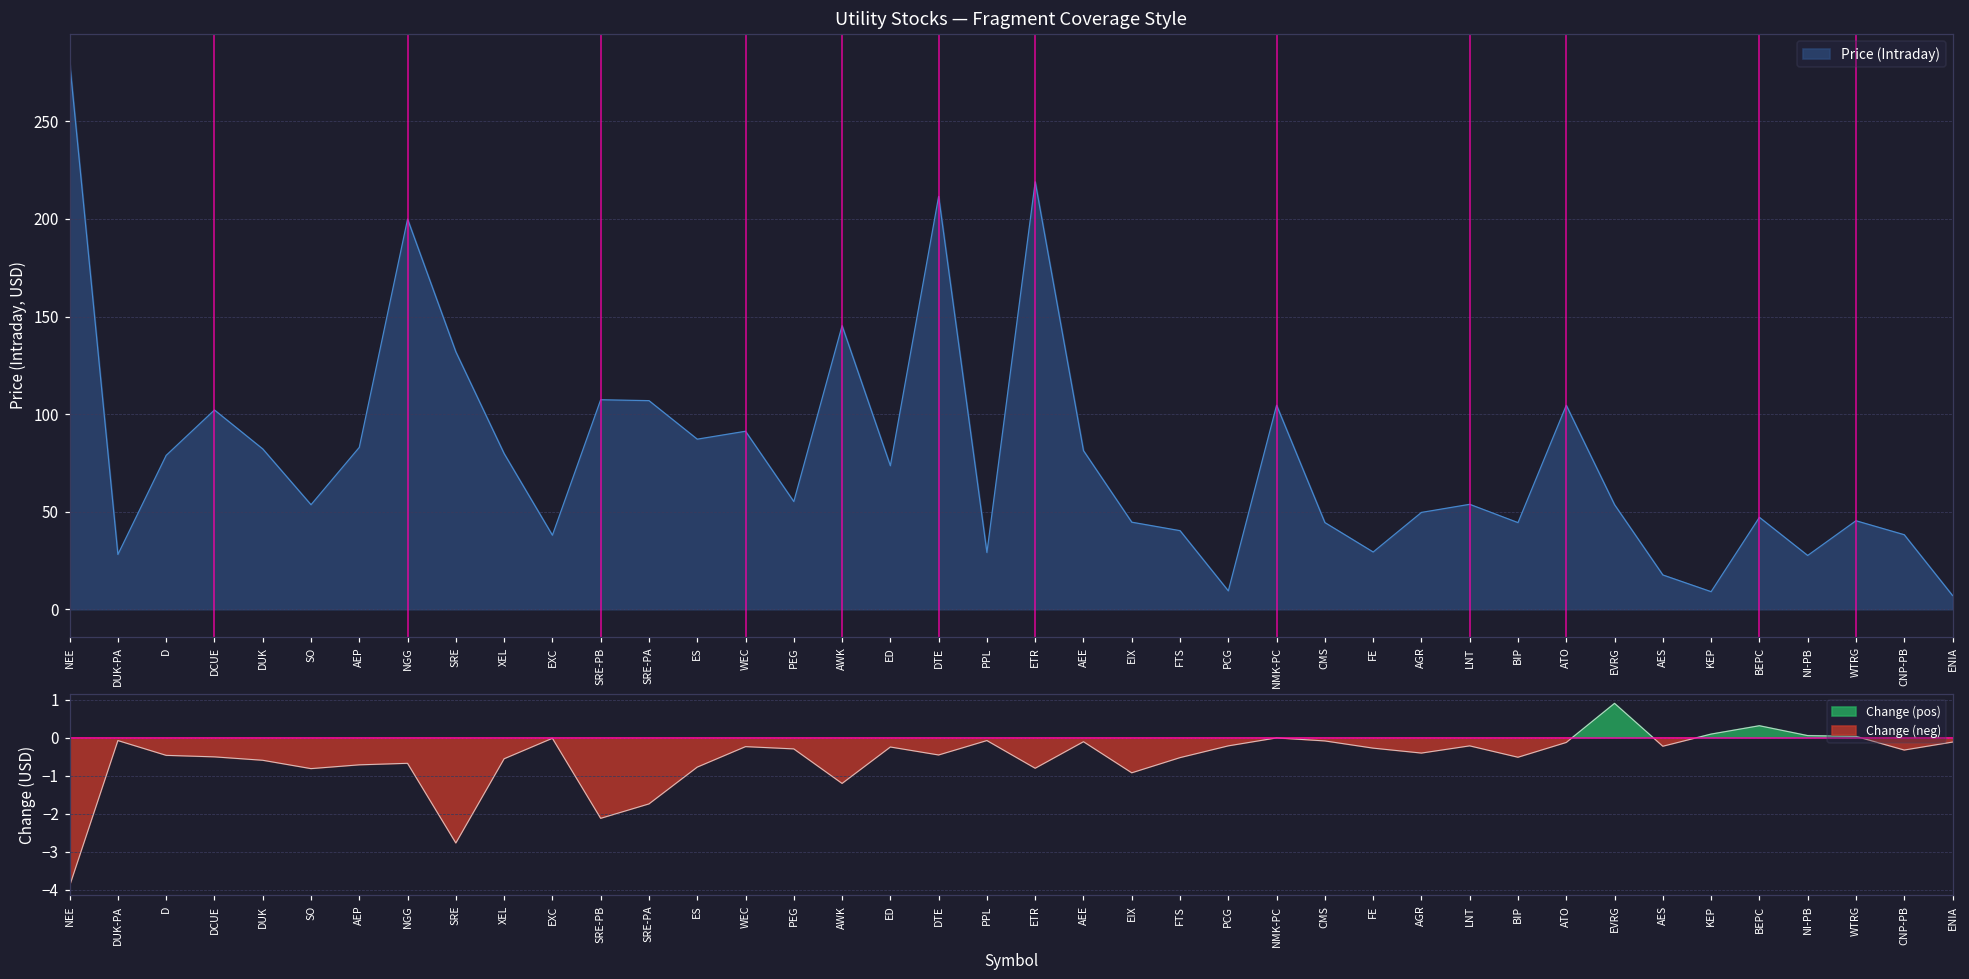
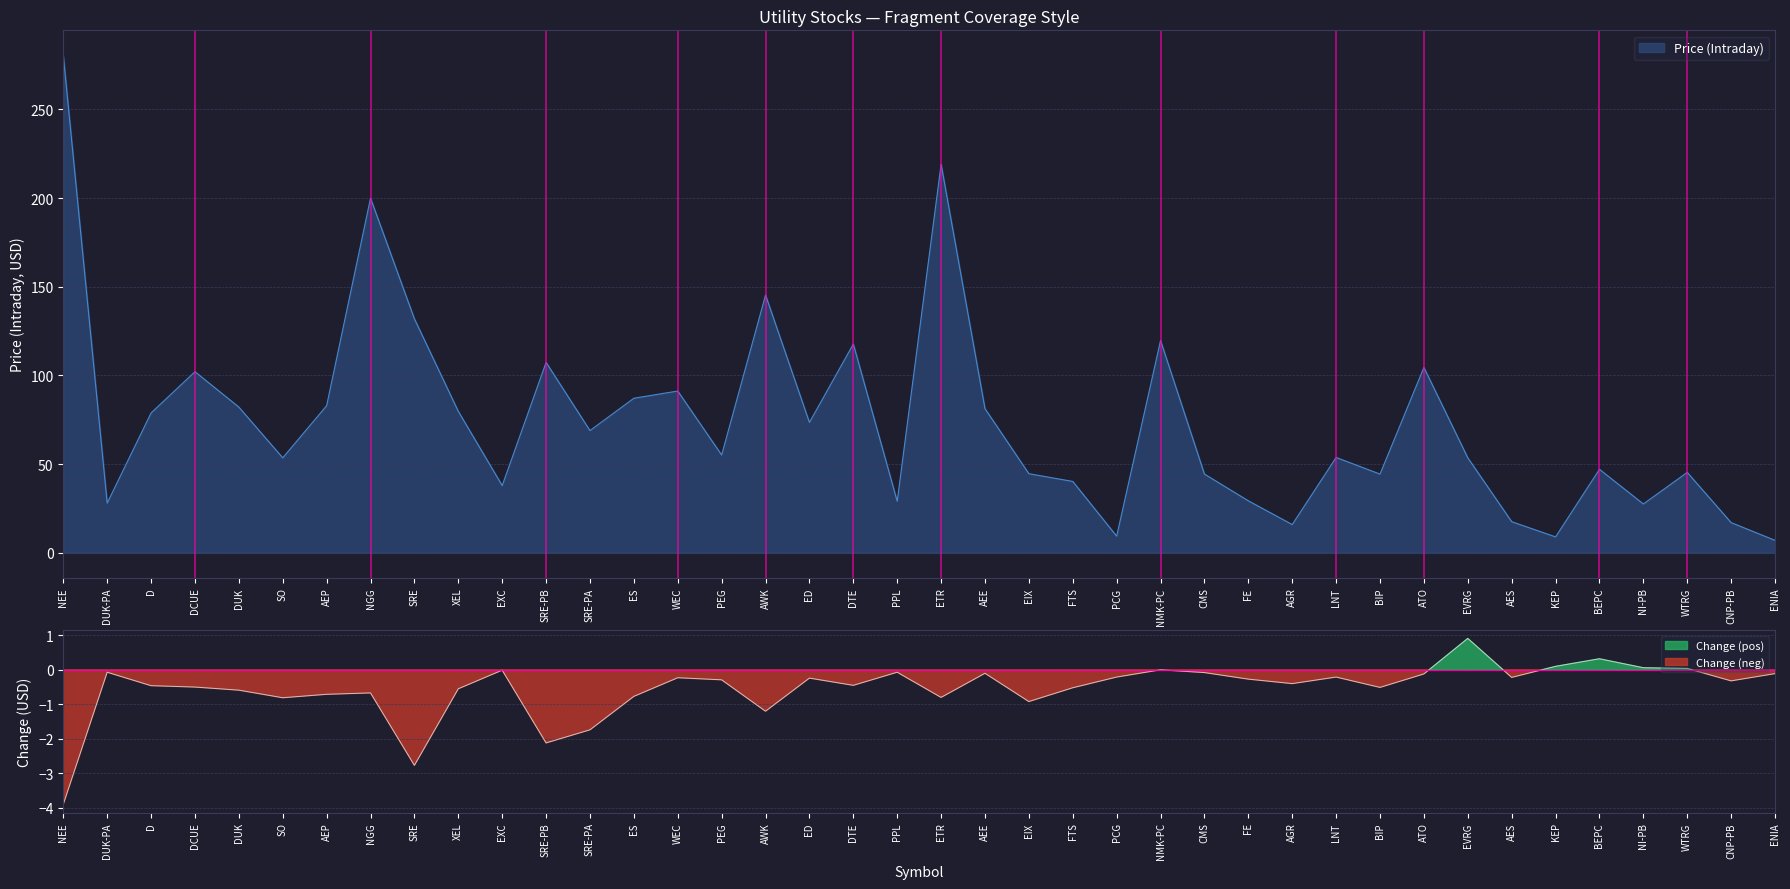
  {
    "Utility Stocks — Fragment Coverage Style": {
      "NEE": 281,
      "DUK-PA": 28,
      "D": 79,
      "DCUE": 102,
      "DUK": 82,
      "SO": 54,
      "AEP": 83,
      "NGG": 200,
      "SRE": 132,
      "XEL": 80,
      "EXC": 38,
      "SRE-PB": 107,
-     "SRE-PA": 107,
+     "SRE-PA": 69,
      "ES": 87,
      "WEC": 91,
      "PEG": 55,
      "AWK": 145,
      "ED": 74,
-     "DTE": 212,
+     "DTE": 118,
      "PPL": 29,
      "ETR": 219,
      "AEE": 81,
      "EIX": 45,
      "FTS": 40,
      "PCG": 9,
-     "NMK-PC": 105,
+     "NMK-PC": 120,
      "CMS": 44,
      "FE": 29,
-     "AGR": 50,
+     "AGR": 16,
      "LNT": 54,
      "BIP": 44,
      "ATO": 105,
      "EVRG": 54,
      "AES": 18,
      "KEP": 9,
      "BEPC": 47,
      "NI-PB": 28,
      "WTRG": 45,
-     "CNP-PB": 38,
+     "CNP-PB": 17,
      "ENIA": 7
    }
  }
